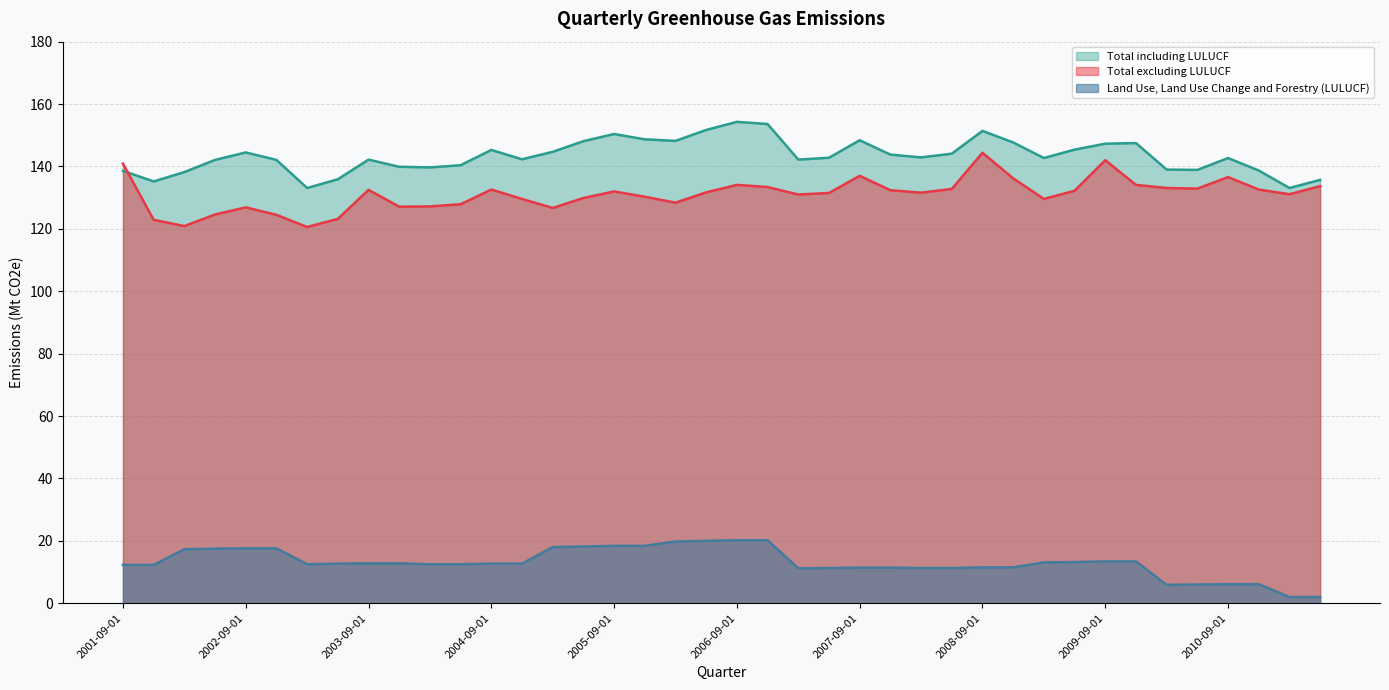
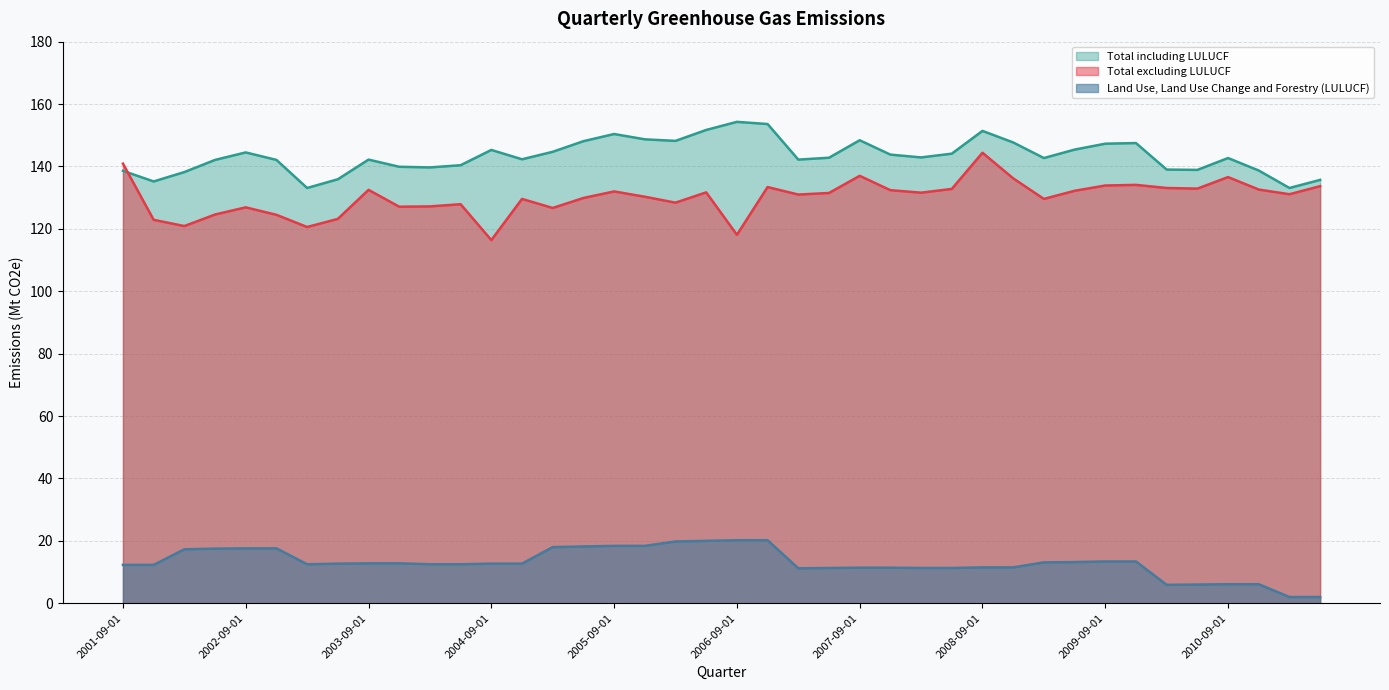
  {
    "Total excluding LULUCF": {
      "2001-09-01": 141,
      "2002-09-01": 127,
      "2003-09-01": 133,
-     "2004-09-01": 133,
+     "2004-09-01": 116,
      "2005-09-01": 132,
-     "2006-09-01": 134,
+     "2006-09-01": 118,
      "2007-09-01": 137,
      "2008-09-01": 144,
-     "2009-09-01": 142,
+     "2009-09-01": 134,
      "2010-09-01": 137
    }
  }
